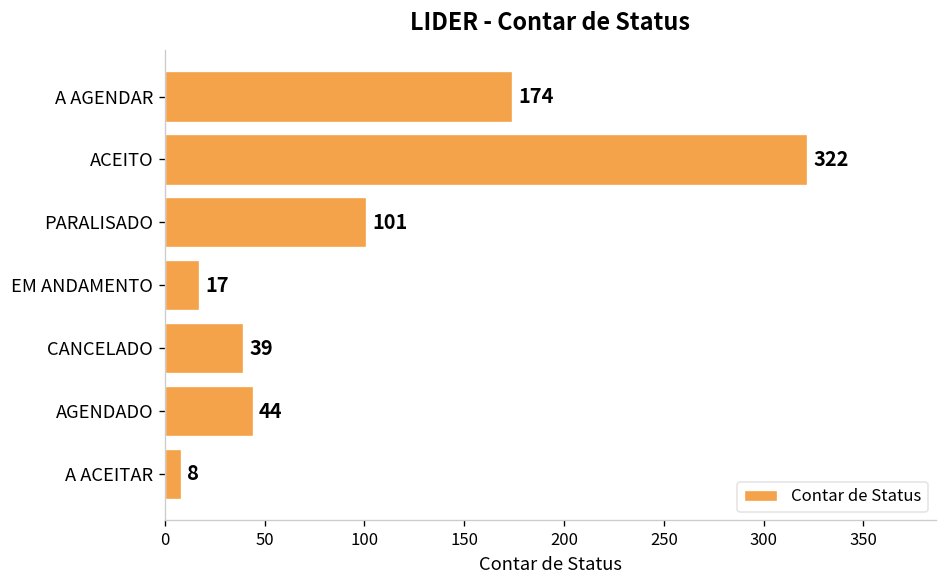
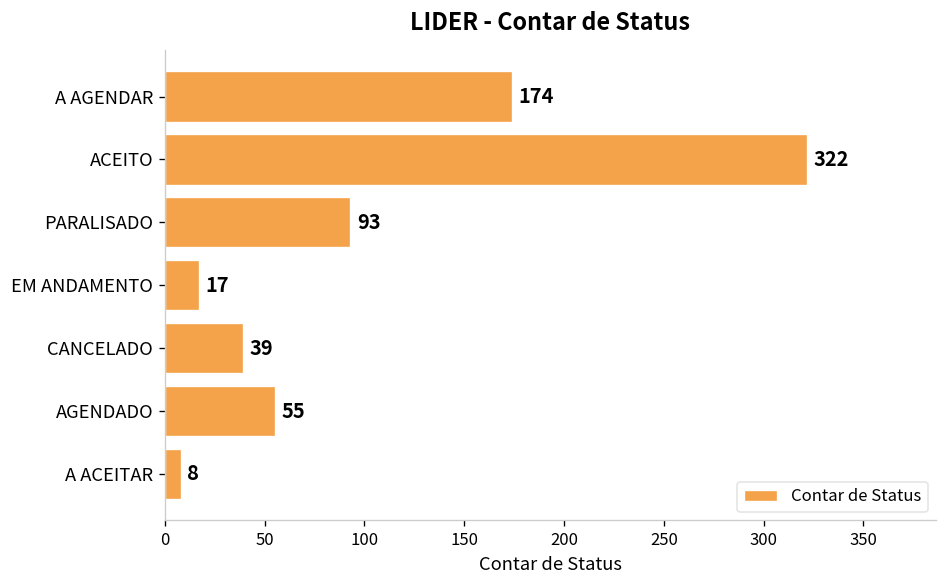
  {
    "A AGENDAR": 174,
    "ACEITO": 322,
-   "PARALISADO": 101,
+   "PARALISADO": 93,
    "EM ANDAMENTO": 17,
    "CANCELADO": 39,
-   "AGENDADO": 44,
+   "AGENDADO": 55,
    "A ACEITAR": 8
  }
